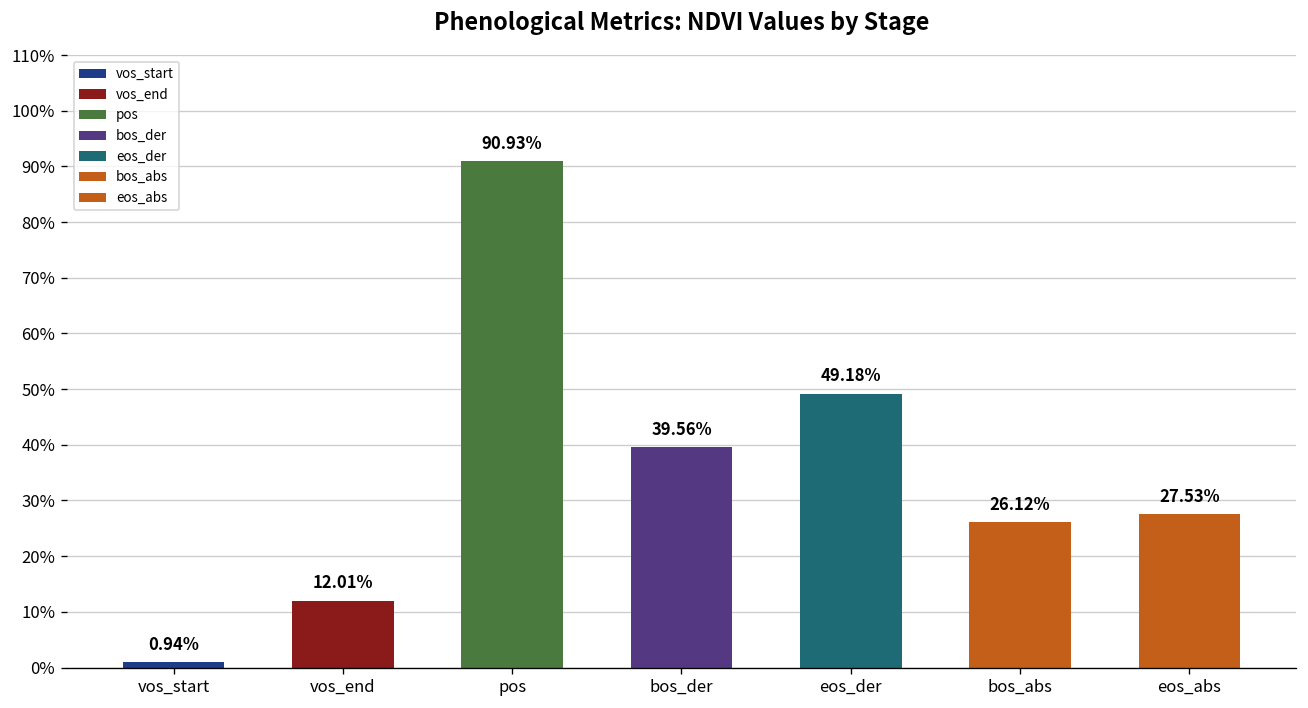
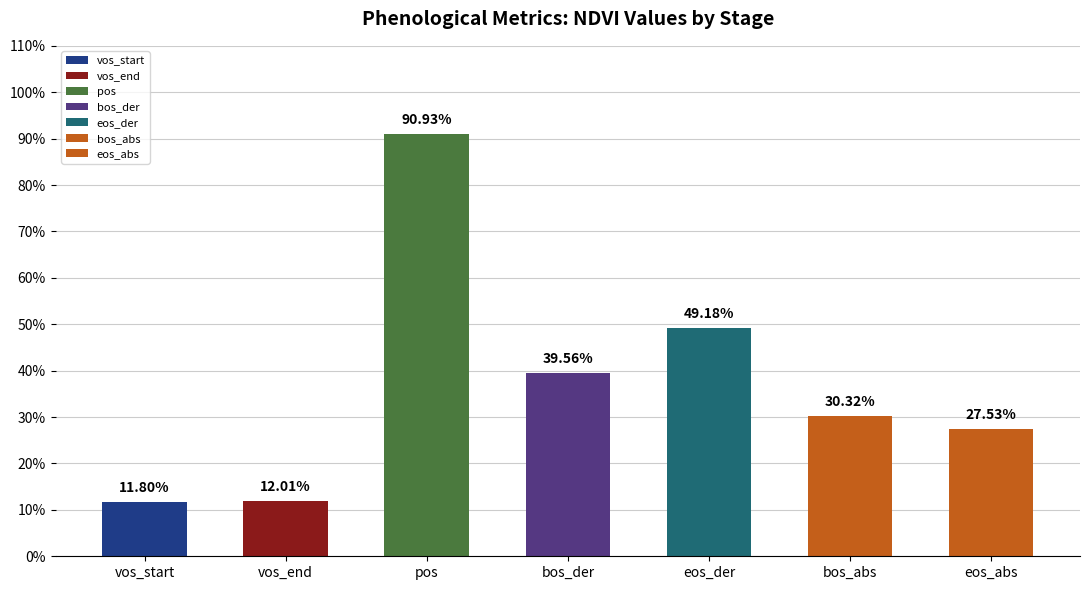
  {
-   "vos_start": "0.94%",
+   "vos_start": "11.80%",
    "vos_end": "12.01%",
    "pos": "90.93%",
    "bos_der": "39.56%",
    "eos_der": "49.18%",
-   "bos_abs": "26.12%",
+   "bos_abs": "30.32%",
    "eos_abs": "27.53%"
  }
